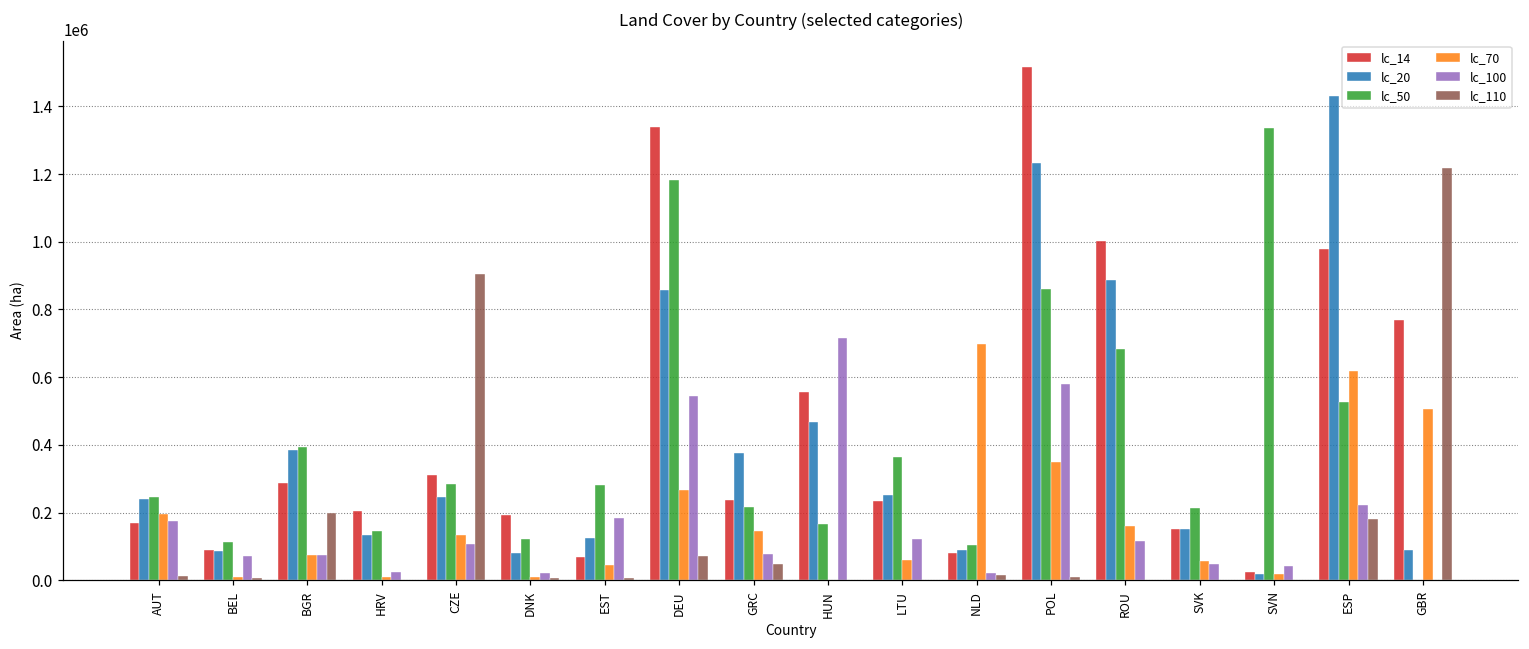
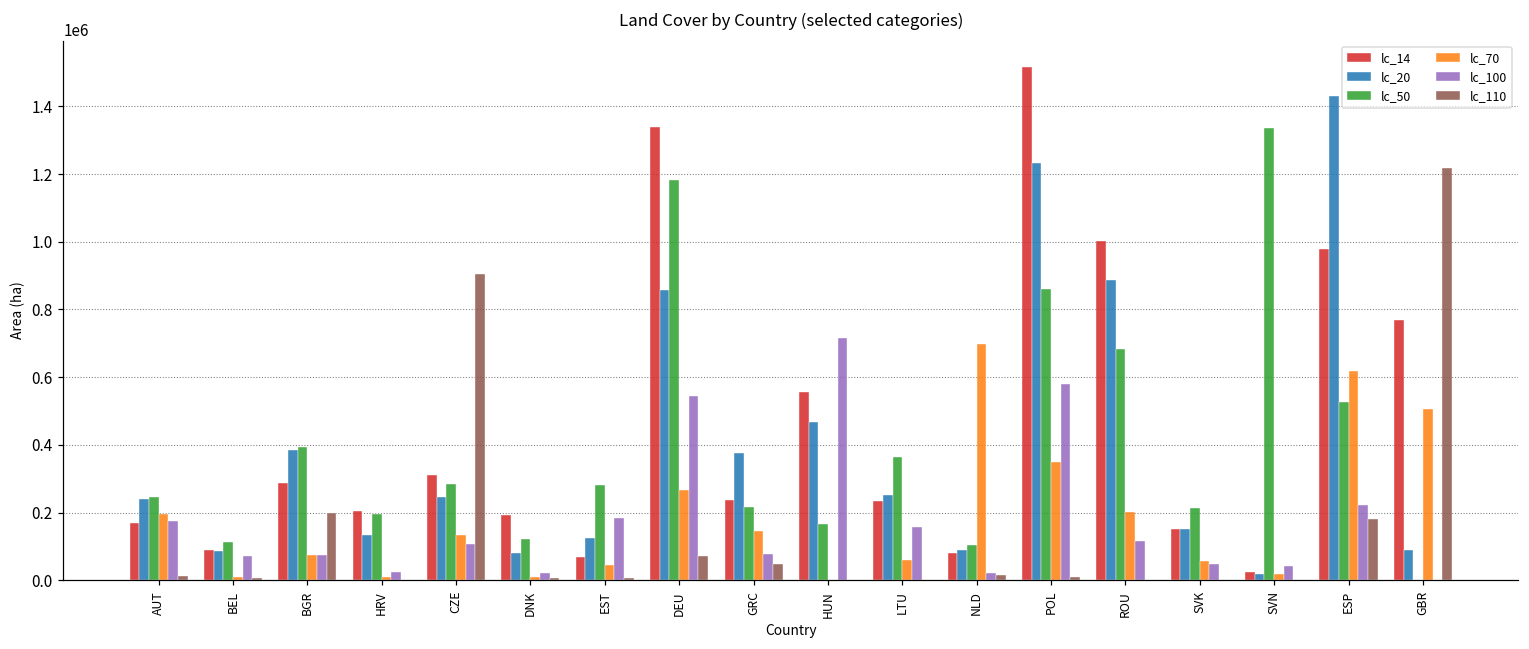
  {
    "lc_14": {
      "AUT": 170000,
      "BEL": 90000,
      "BGR": 290000,
      "HRV": 200000,
      "CZE": 310000,
      "DNK": 190000,
      "EST": 70000,
      "DEU": 1340000,
      "GRC": 240000,
      "HUN": 560000,
      "LTU": 230000,
      "NLD": 80000,
      "POL": 1520000,
      "ROU": 1000000,
      "SVK": 150000,
      "SVN": 20000,
      "ESP": 980000,
      "GBR": 770000
    },
    "lc_20": {
      "AUT": 240000,
      "BEL": 90000,
      "BGR": 380000,
      "HRV": 130000,
      "CZE": 250000,
      "DNK": 80000,
      "EST": 130000,
      "DEU": 860000,
      "GRC": 370000,
      "HUN": 470000,
      "LTU": 250000,
      "NLD": 90000,
      "POL": 1230000,
      "ROU": 890000,
      "SVK": 150000,
      "SVN": 20000,
      "ESP": 1430000,
      "GBR": 90000
    },
    "lc_50": {
      "AUT": 250000,
      "BEL": 110000,
      "BGR": 390000,
-     "HRV": 150000,
+     "HRV": 200000,
      "CZE": 290000,
      "DNK": 120000,
      "EST": 280000,
      "DEU": 1180000,
      "GRC": 220000,
      "HUN": 160000,
      "LTU": 360000,
      "NLD": 100000,
      "POL": 860000,
      "ROU": 680000,
      "SVK": 210000,
      "SVN": 1330000,
      "ESP": 530000
    },
    "lc_70": {
      "AUT": 200000,
      "BEL": 10000,
      "BGR": 70000,
      "HRV": 10000,
      "CZE": 130000,
      "DNK": 10000,
      "EST": 40000,
      "DEU": 270000,
      "GRC": 140000,
      "LTU": 60000,
      "NLD": 700000,
      "POL": 350000,
-     "ROU": 160000,
+     "ROU": 200000,
      "SVK": 60000,
      "SVN": 20000,
      "ESP": 620000,
      "GBR": 510000
    },
    "lc_100": {
      "AUT": 170000,
      "BEL": 70000,
      "BGR": 80000,
      "HRV": 20000,
      "CZE": 110000,
      "DNK": 20000,
      "EST": 180000,
      "DEU": 540000,
      "GRC": 80000,
      "HUN": 720000,
-     "LTU": 120000,
+     "LTU": 160000,
      "NLD": 20000,
      "POL": 580000,
      "ROU": 120000,
      "SVK": 50000,
      "SVN": 40000,
      "ESP": 220000
    },
    "lc_110": {
      "AUT": 10000,
      "BGR": 200000,
      "CZE": 900000,
      "DEU": 70000,
      "GRC": 50000,
      "NLD": 10000,
      "POL": 10000,
      "ESP": 180000,
      "GBR": 1220000
    }
  }
